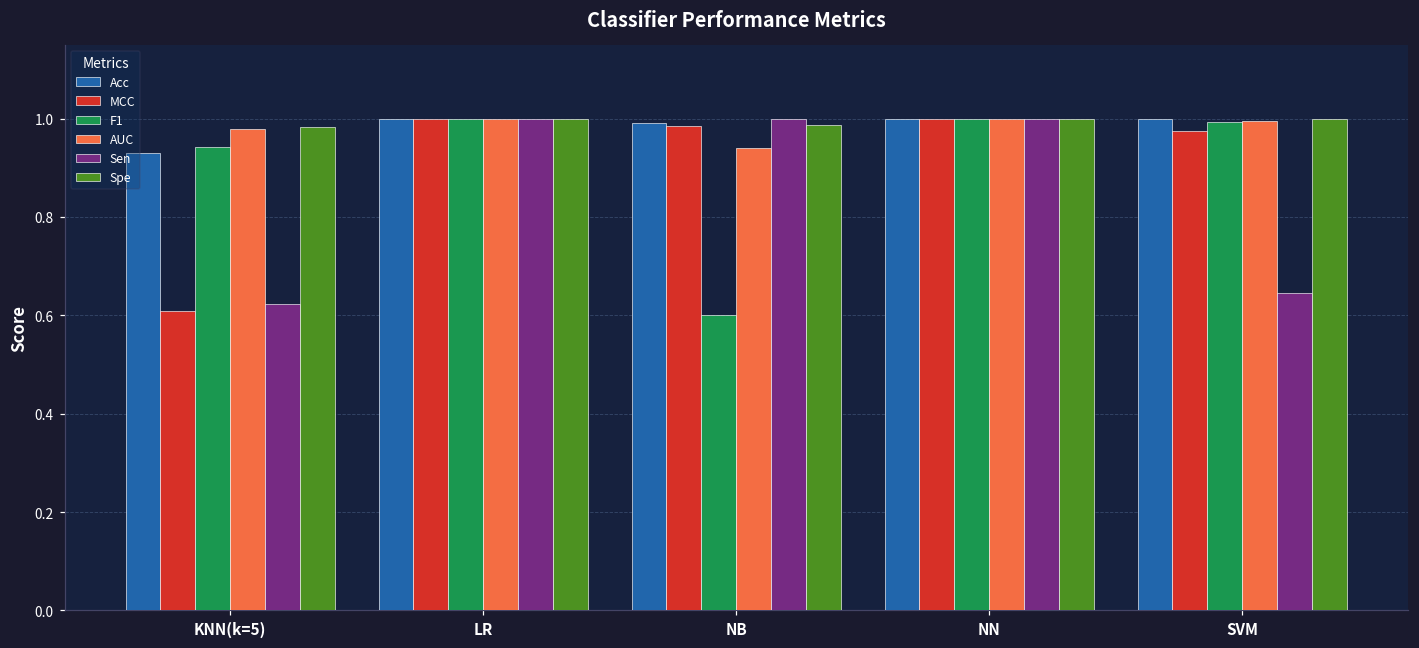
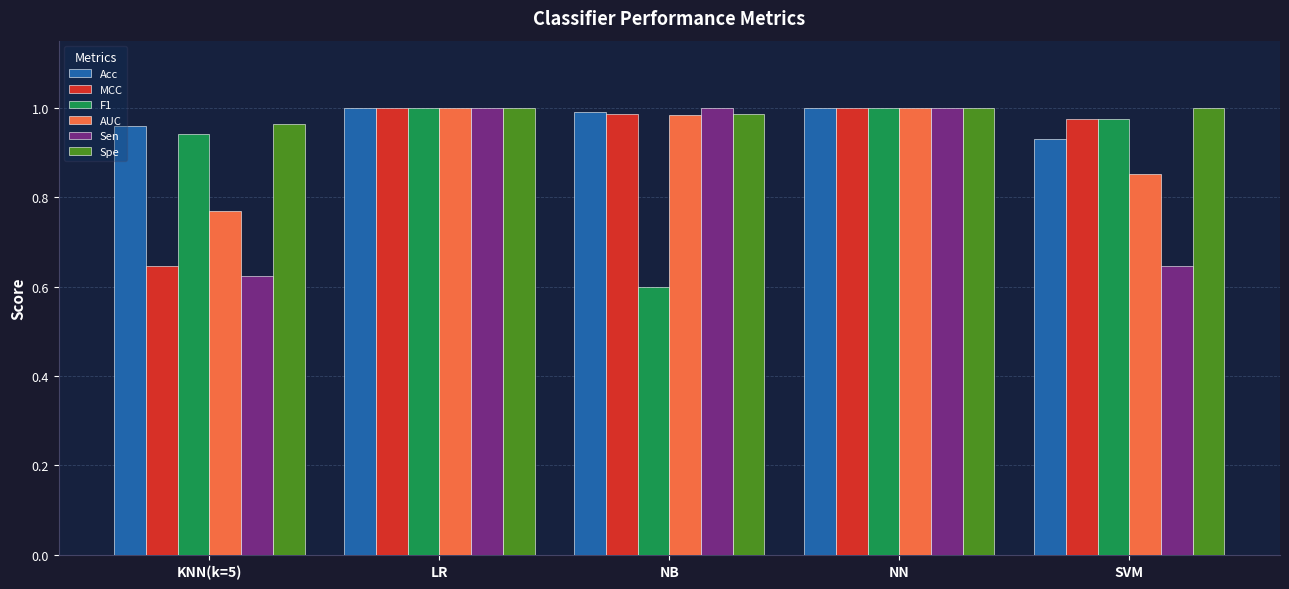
  {
    "Acc": {
-     "KNN(k=5)": 0.93,
+     "KNN(k=5)": 0.96,
      "LR": 1.00,
      "NB": 0.99,
      "NN": 1.00,
-     "SVM": 1.00
+     "SVM": 0.93
    },
    "MCC": {
-     "KNN(k=5)": 0.61,
+     "KNN(k=5)": 0.65,
      "LR": 1.00,
      "NB": 0.99,
      "NN": 1.00,
      "SVM": 0.98
    },
    "F1": {
      "KNN(k=5)": 0.94,
      "LR": 1.00,
      "NB": 0.60,
      "NN": 1.00,
-     "SVM": 0.99
+     "SVM": 0.98
    },
    "AUC": {
-     "KNN(k=5)": 0.98,
+     "KNN(k=5)": 0.77,
      "LR": 1.00,
-     "NB": 0.94,
+     "NB": 0.98,
      "NN": 1.00,
-     "SVM": 0.99
+     "SVM": 0.85
    },
    "Sen": {
      "KNN(k=5)": 0.62,
      "LR": 1.00,
      "NB": 1.00,
      "NN": 1.00,
      "SVM": 0.65
    },
    "Spe": {
-     "KNN(k=5)": 0.98,
+     "KNN(k=5)": 0.96,
      "LR": 1.00,
      "NB": 0.99,
      "NN": 1.00,
      "SVM": 1.00
    }
  }
